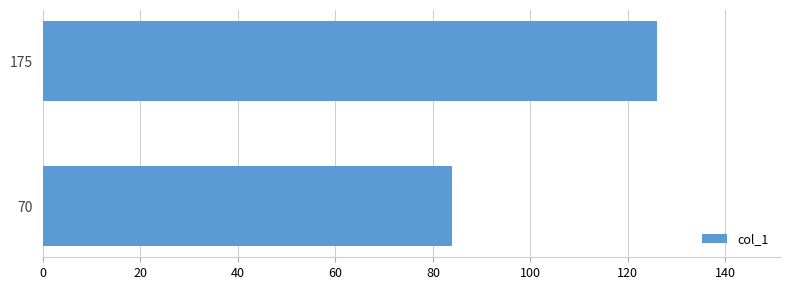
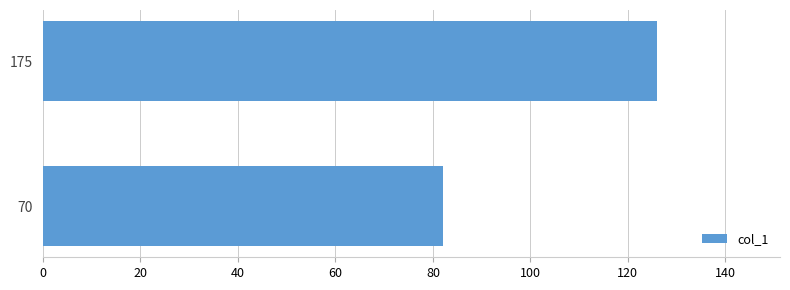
  {
    "175": 126,
-   "70": 84
+   "70": 82
  }
